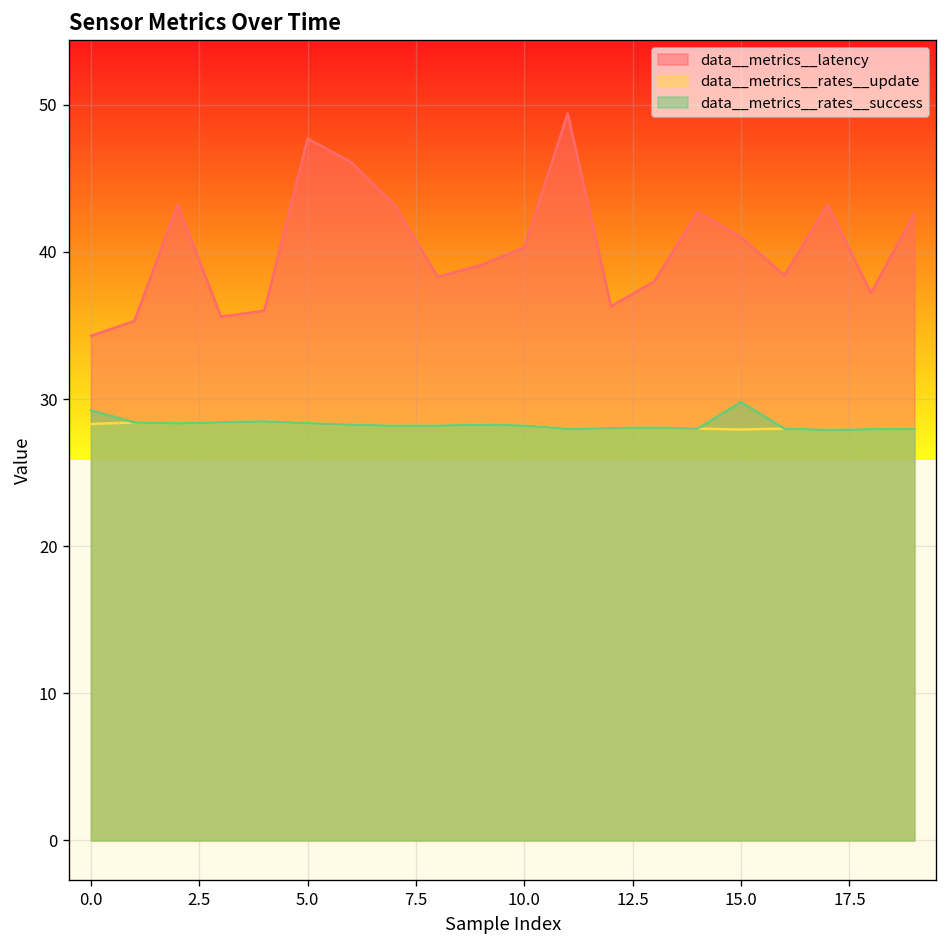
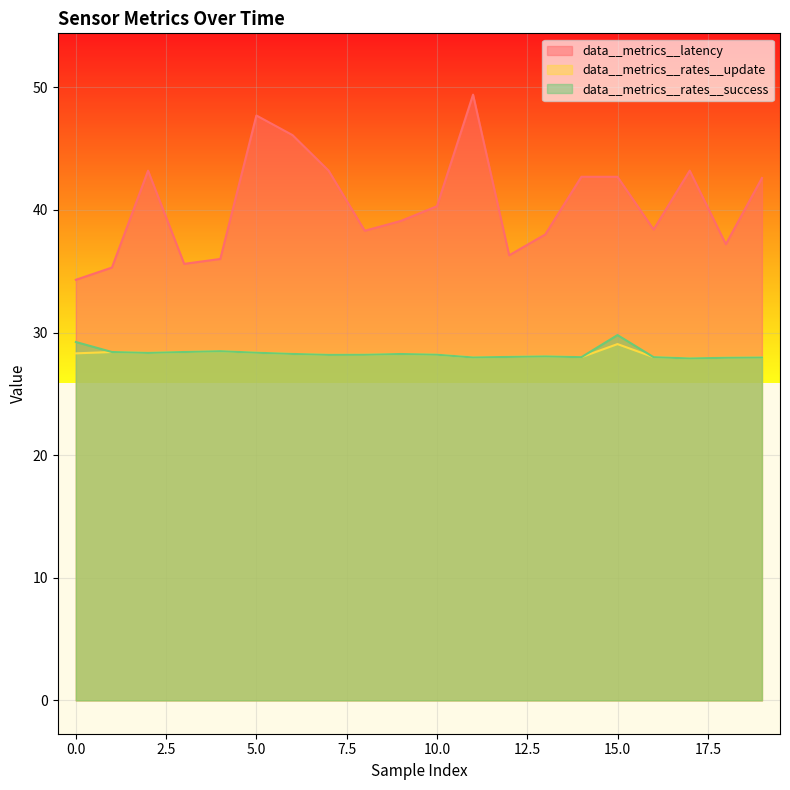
  {
    "data__metrics__latency": {
      "0.0": 34.3,
      "5.0": 47.7,
      "10.0": 40.3,
-     "15.0": 41.0
+     "15.0": 42.7
    },
    "data__metrics__rates__update": {
      "0.0": 28.3,
-     "15.0": 27.9
+     "15.0": 29.1
    },
    "data__metrics__rates__success": {
      "0.0": 29.2,
      "15.0": 29.8
    }
  }
